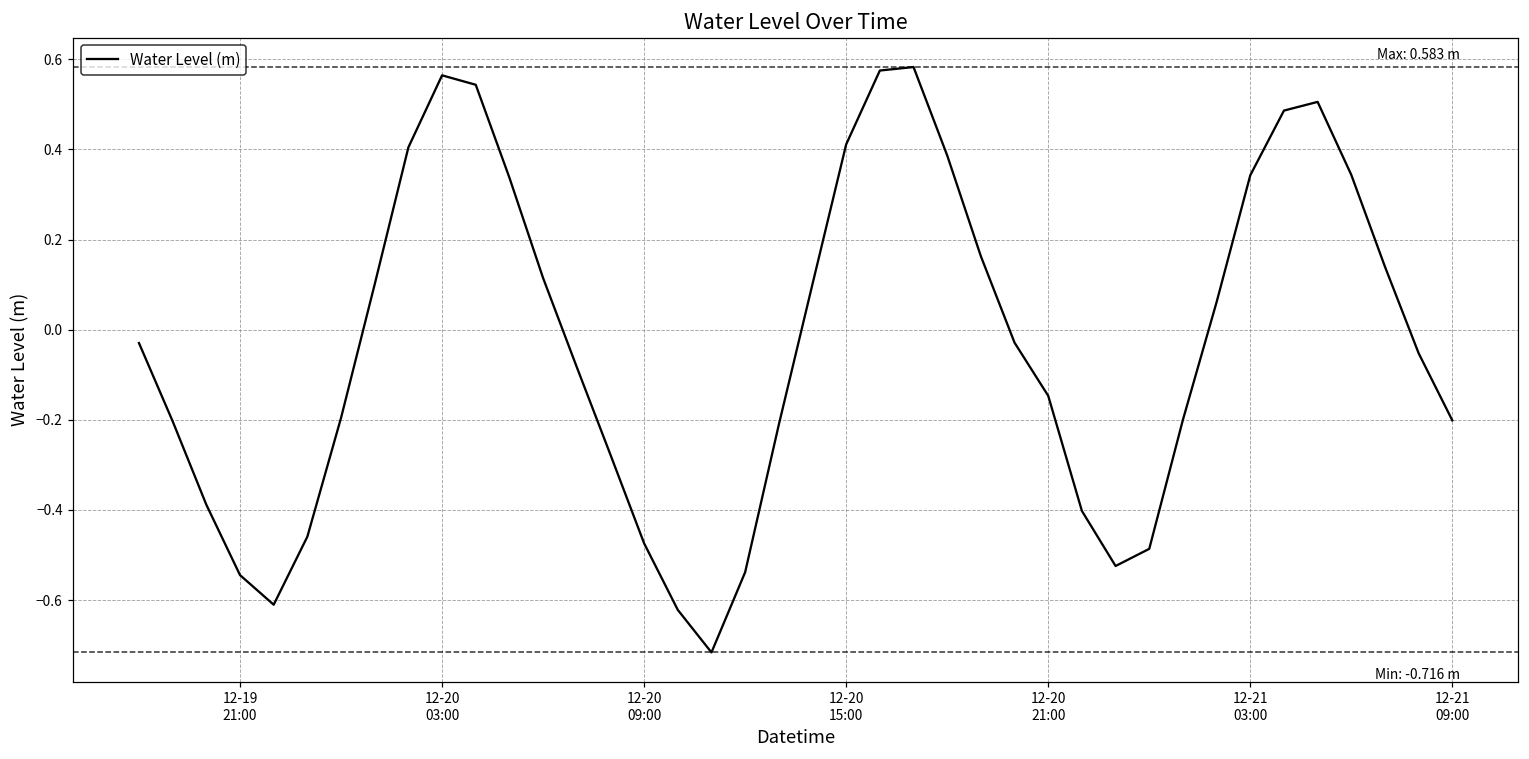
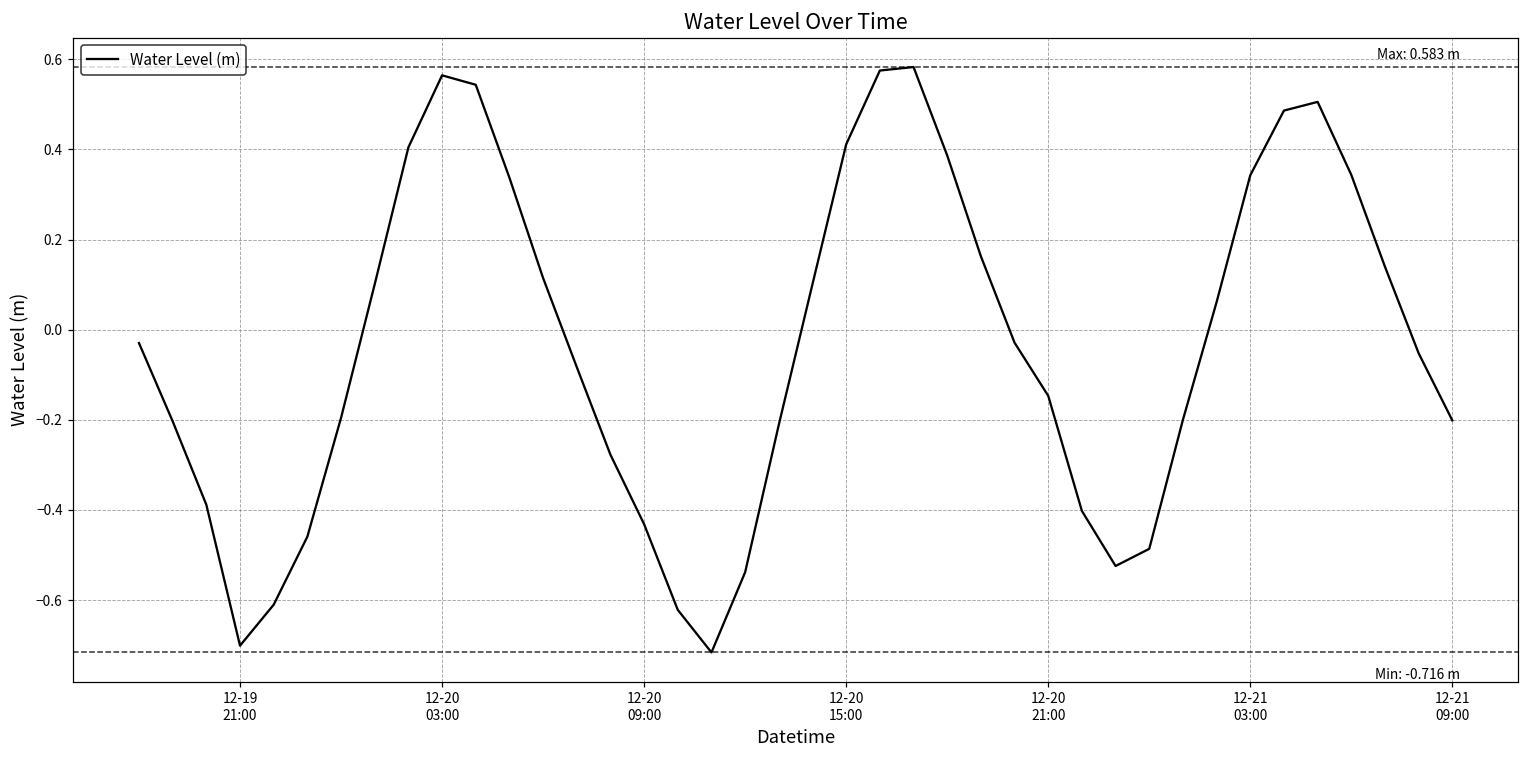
  {
-   "12-19 21:00": -0.54,
+   "12-19 21:00": -0.70,
    "12-20 03:00": 0.56,
-   "12-20 09:00": -0.47,
+   "12-20 09:00": -0.43,
    "12-20 15:00": 0.41,
    "12-20 21:00": -0.15,
    "12-21 03:00": 0.34,
    "12-21 09:00": -0.20
  }
